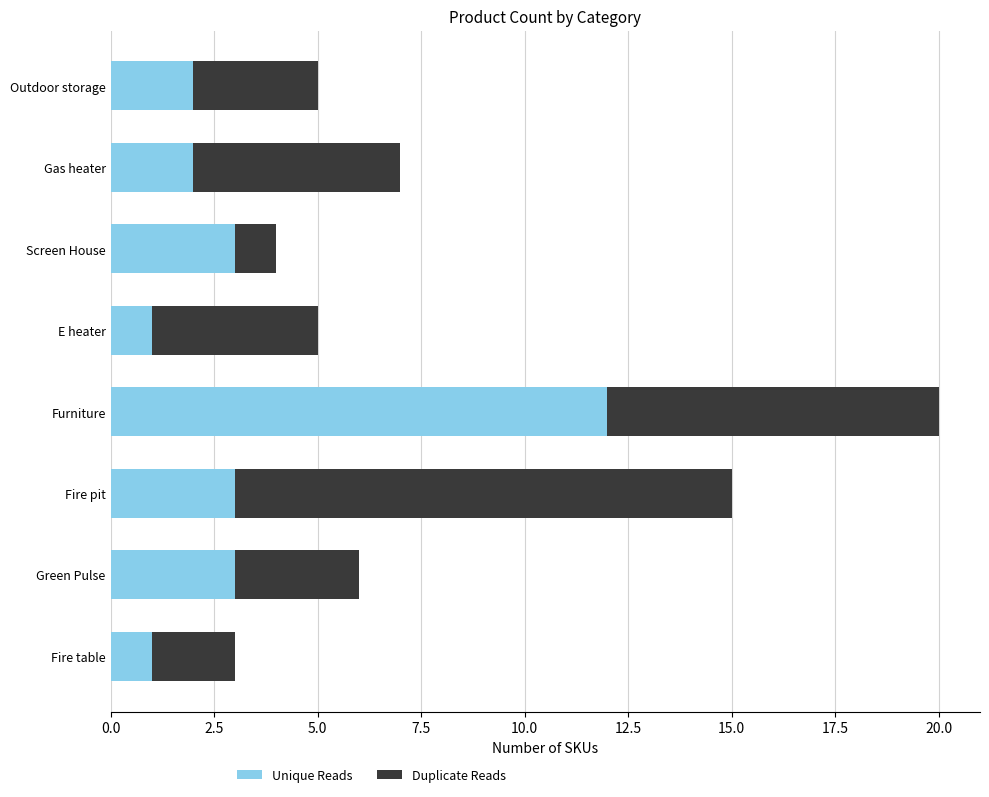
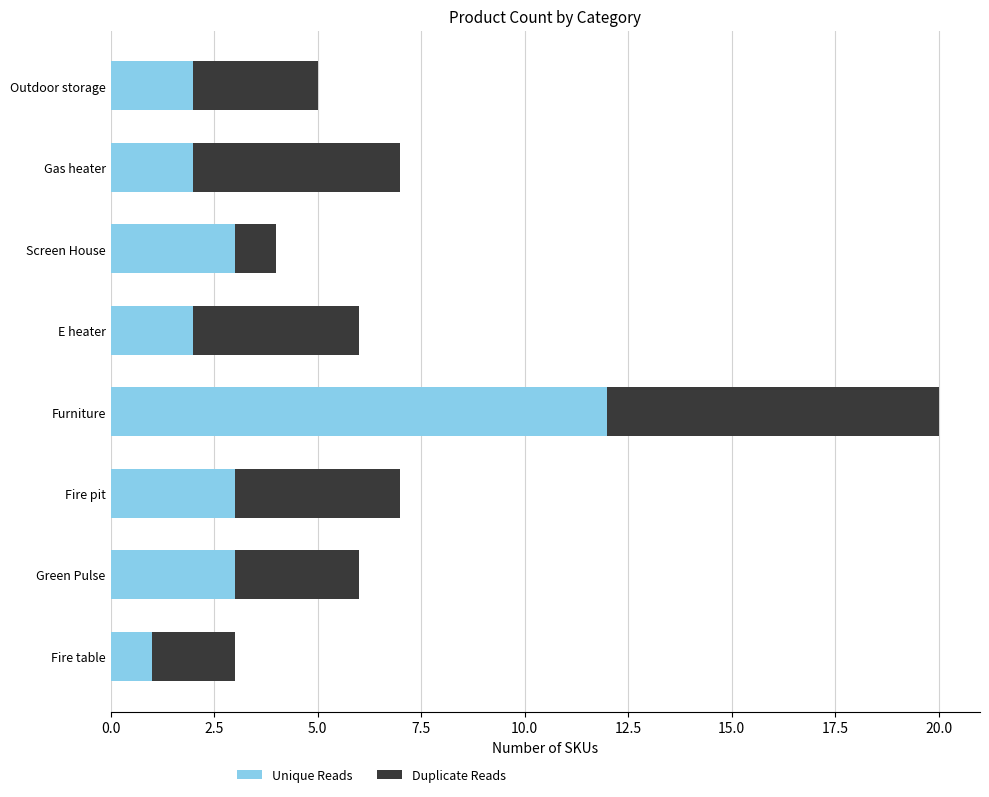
  {
    "Unique Reads": {
      "Outdoor storage": 2,
      "Gas heater": 2,
      "Screen House": 3,
-     "E heater": 1,
+     "E heater": 2,
      "Furniture": 12,
      "Fire pit": 3,
      "Green Pulse": 3,
      "Fire table": 1
    },
    "Duplicate Reads": {
      "Outdoor storage": 3,
      "Gas heater": 5,
      "Screen House": 1,
      "E heater": 4,
      "Furniture": 8,
-     "Fire pit": 12,
+     "Fire pit": 4,
      "Green Pulse": 3,
      "Fire table": 2
    }
  }
